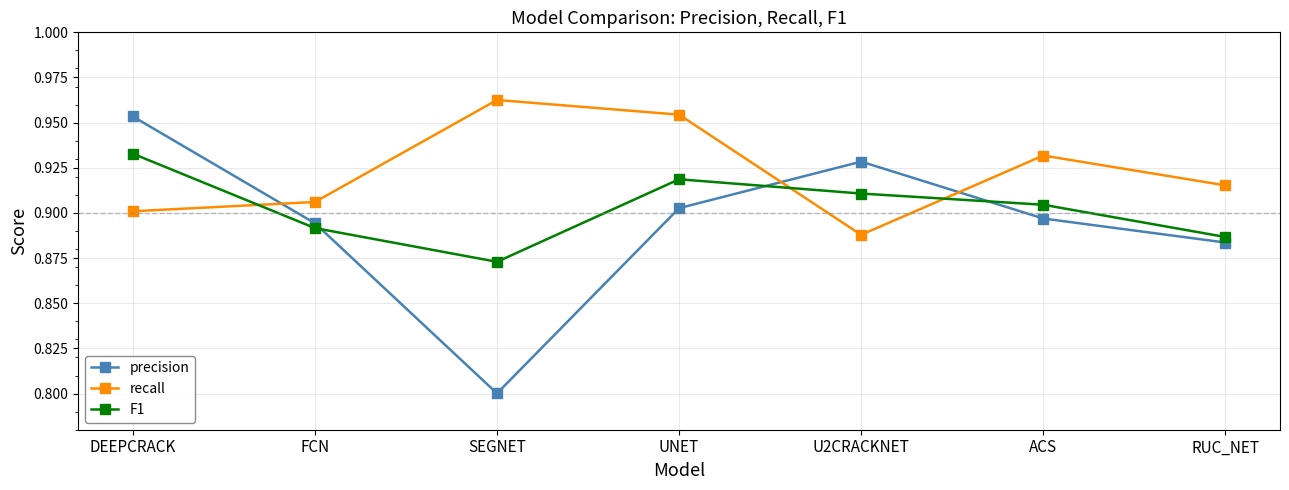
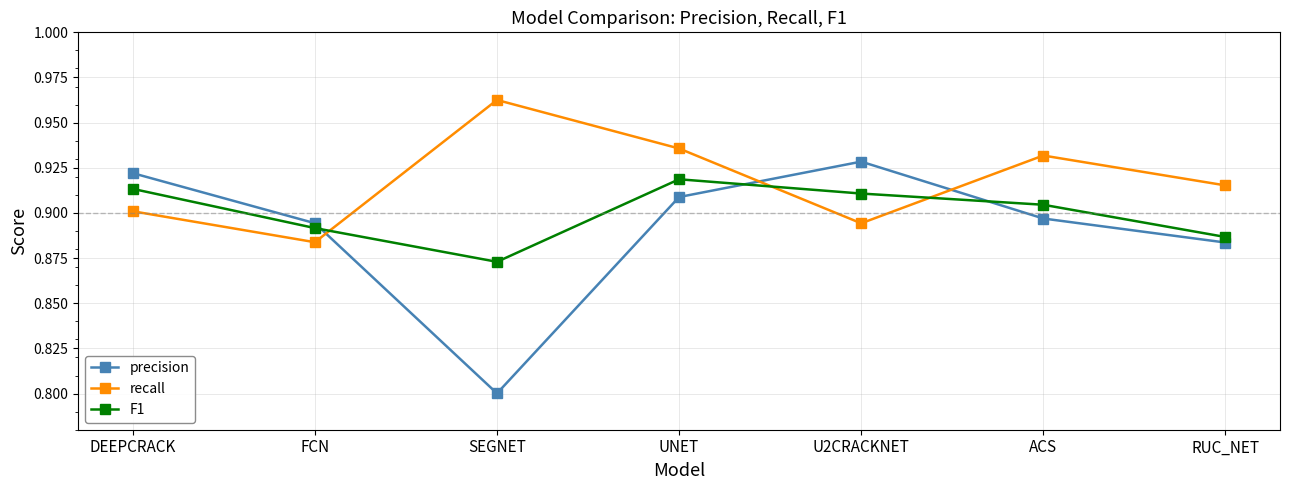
  {
    "precision": {
-     "DEEPCRACK": 0.953,
+     "DEEPCRACK": 0.922,
      "FCN": 0.894,
      "SEGNET": 0.800,
-     "UNET": 0.903,
+     "UNET": 0.909,
      "U2CRACKNET": 0.928,
      "ACS": 0.897,
      "RUC_NET": 0.884
    },
    "recall": {
      "DEEPCRACK": 0.901,
-     "FCN": 0.906,
+     "FCN": 0.884,
      "SEGNET": 0.963,
-     "UNET": 0.954,
-     "U2CRACKNET": 0.888,
+     "UNET": 0.936,
+     "U2CRACKNET": 0.894,
      "ACS": 0.932,
      "RUC_NET": 0.915
    },
    "F1": {
-     "DEEPCRACK": 0.933,
+     "DEEPCRACK": 0.913,
      "FCN": 0.892,
      "SEGNET": 0.873,
      "UNET": 0.919,
      "U2CRACKNET": 0.911,
      "ACS": 0.905,
      "RUC_NET": 0.887
    }
  }
